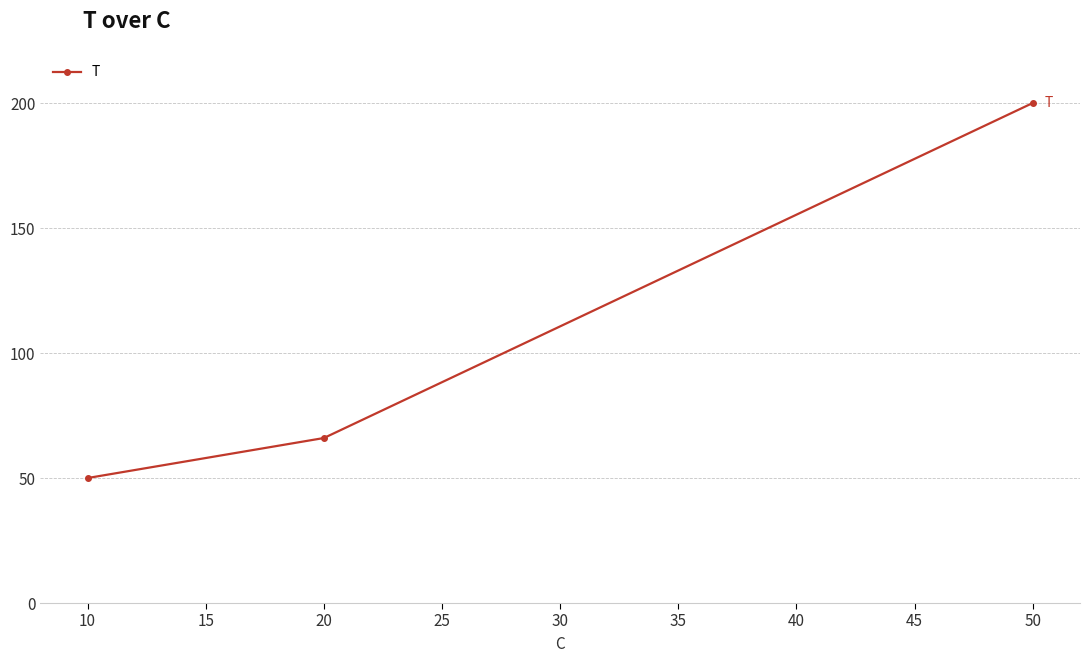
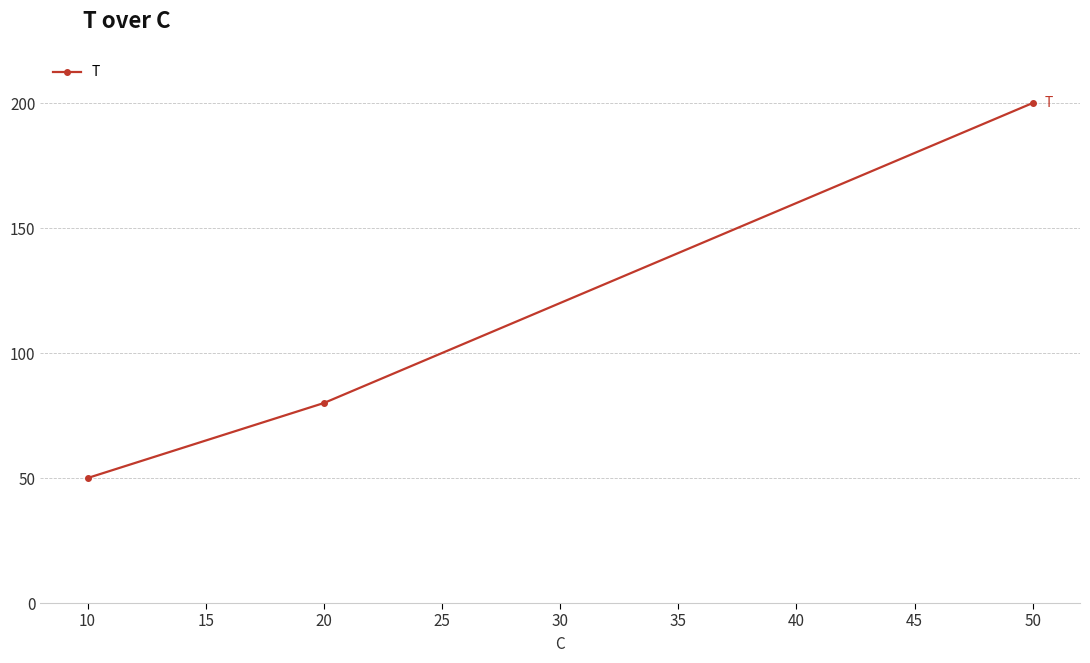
  {
    "10": 50,
-   "20": 66,
+   "20": 80,
    "50": 200
  }
